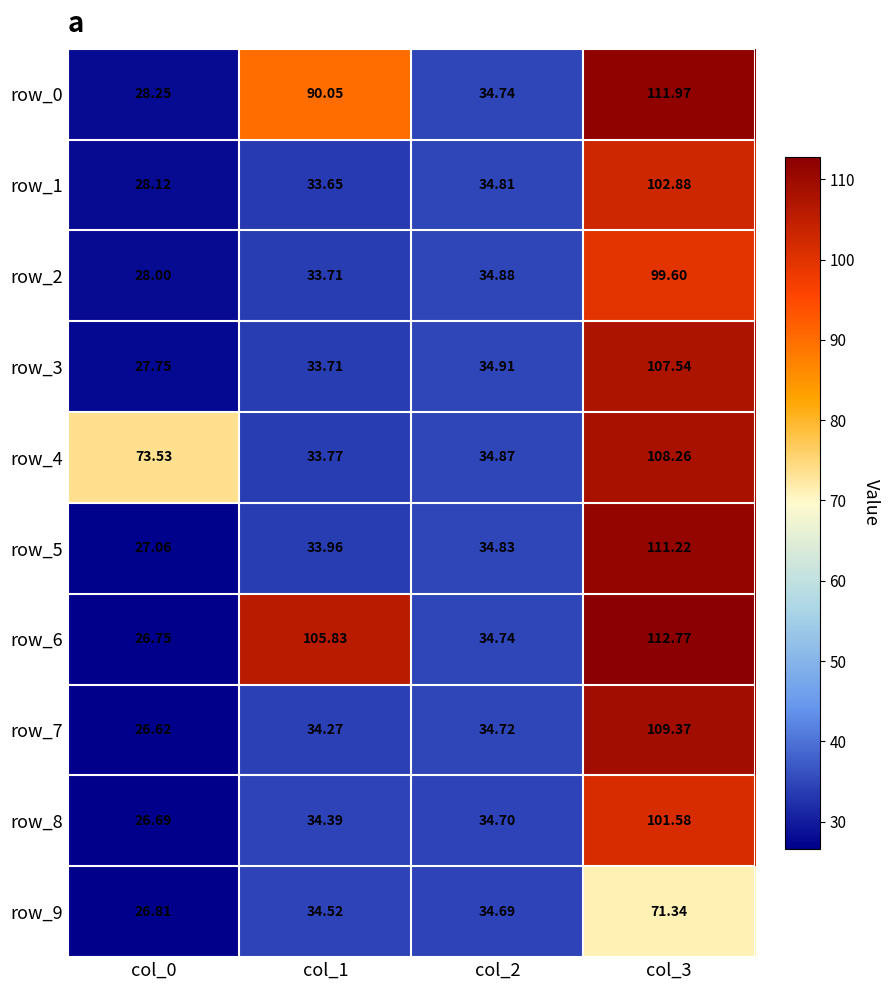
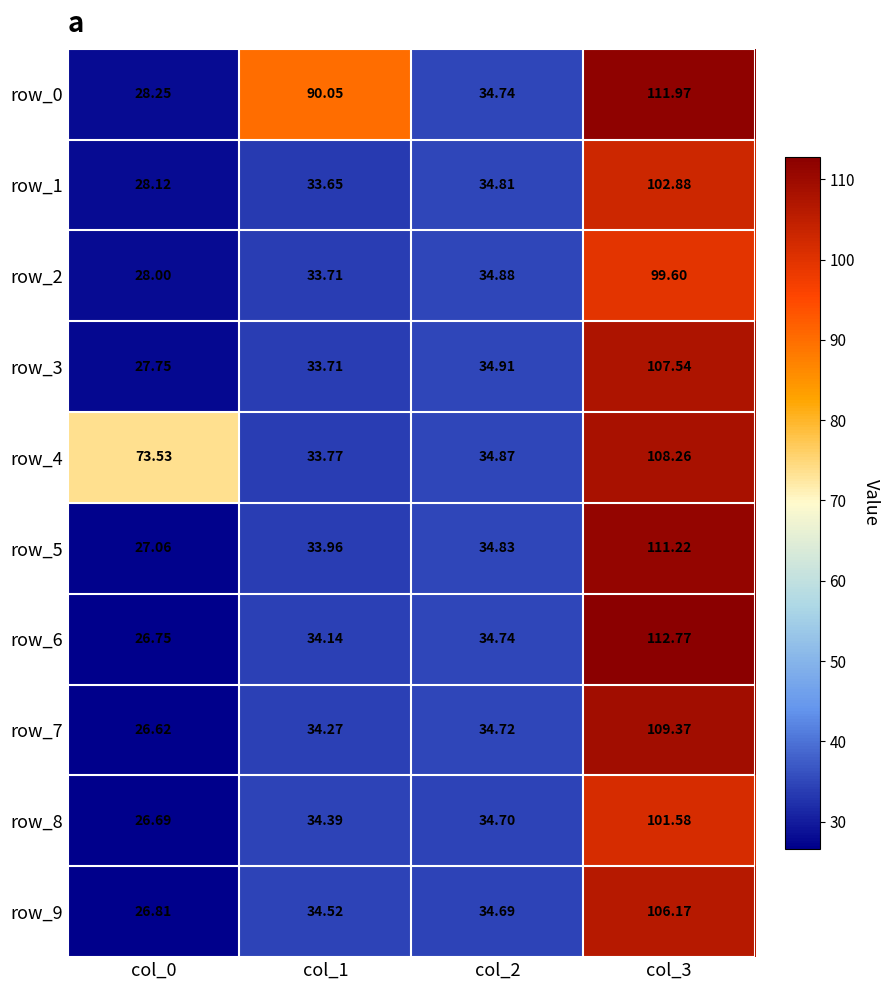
  {
    "row_0": {
      "col_0": 28.25,
      "col_1": 90.05,
      "col_2": 34.74,
      "col_3": 111.97
    },
    "row_1": {
      "col_0": 28.12,
      "col_1": 33.65,
      "col_2": 34.81,
      "col_3": 102.88
    },
    "row_2": {
      "col_0": 28.00,
      "col_1": 33.71,
      "col_2": 34.88,
      "col_3": 99.60
    },
    "row_3": {
      "col_0": 27.75,
      "col_1": 33.71,
      "col_2": 34.91,
      "col_3": 107.54
    },
    "row_4": {
      "col_0": 73.53,
      "col_1": 33.77,
      "col_2": 34.87,
      "col_3": 108.26
    },
    "row_5": {
      "col_0": 27.06,
      "col_1": 33.96,
      "col_2": 34.83,
      "col_3": 111.22
    },
    "row_6": {
      "col_0": 26.75,
-     "col_1": 105.83,
+     "col_1": 34.14,
      "col_2": 34.74,
      "col_3": 112.77
    },
    "row_7": {
      "col_0": 26.62,
      "col_1": 34.27,
      "col_2": 34.72,
      "col_3": 109.37
    },
    "row_8": {
      "col_0": 26.69,
      "col_1": 34.39,
      "col_2": 34.70,
      "col_3": 101.58
    },
    "row_9": {
      "col_0": 26.81,
      "col_1": 34.52,
      "col_2": 34.69,
-     "col_3": 71.34
+     "col_3": 106.17
    }
  }
